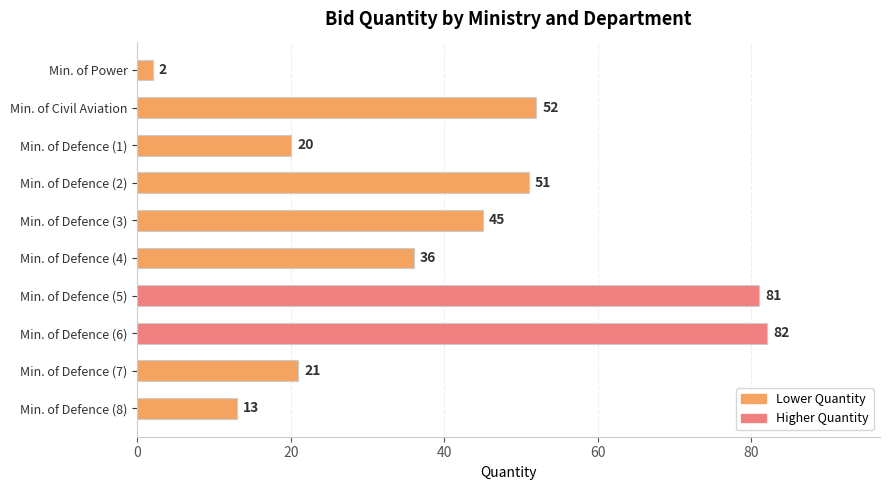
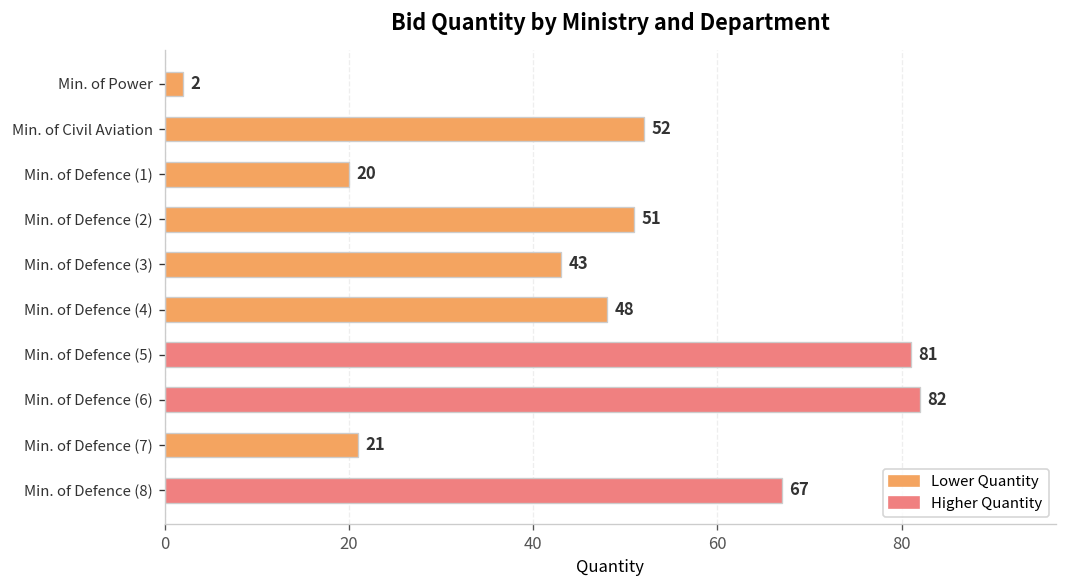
  {
    "Min. of Power": 2,
    "Min. of Civil Aviation": 52,
    "Min. of Defence (1)": 20,
    "Min. of Defence (2)": 51,
-   "Min. of Defence (3)": 45,
-   "Min. of Defence (4)": 36,
+   "Min. of Defence (3)": 43,
+   "Min. of Defence (4)": 48,
    "Min. of Defence (5)": 81,
    "Min. of Defence (6)": 82,
    "Min. of Defence (7)": 21,
-   "Min. of Defence (8)": 13
+   "Min. of Defence (8)": 67
  }
